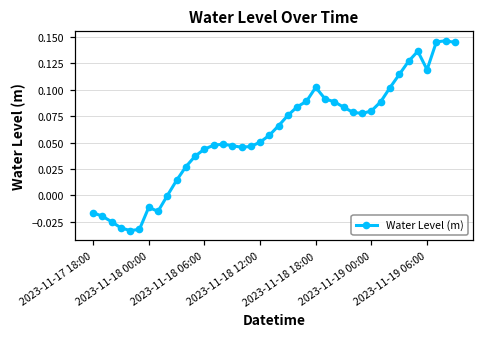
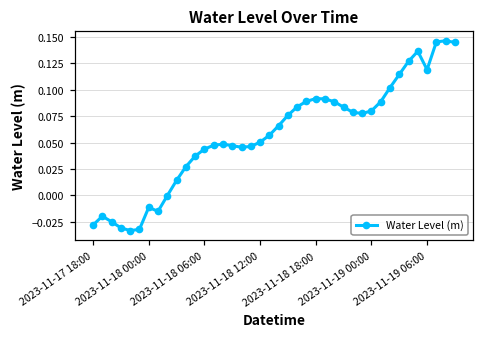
  {
-   "2023-11-17 18:00": -0.02,
+   "2023-11-17 18:00": -0.03,
    "2023-11-18 00:00": -0.01,
    "2023-11-18 06:00": 0.04,
    "2023-11-18 12:00": 0.05,
-   "2023-11-18 18:00": 0.10,
+   "2023-11-18 18:00": 0.09,
    "2023-11-19 00:00": 0.08,
    "2023-11-19 06:00": 0.12
  }
